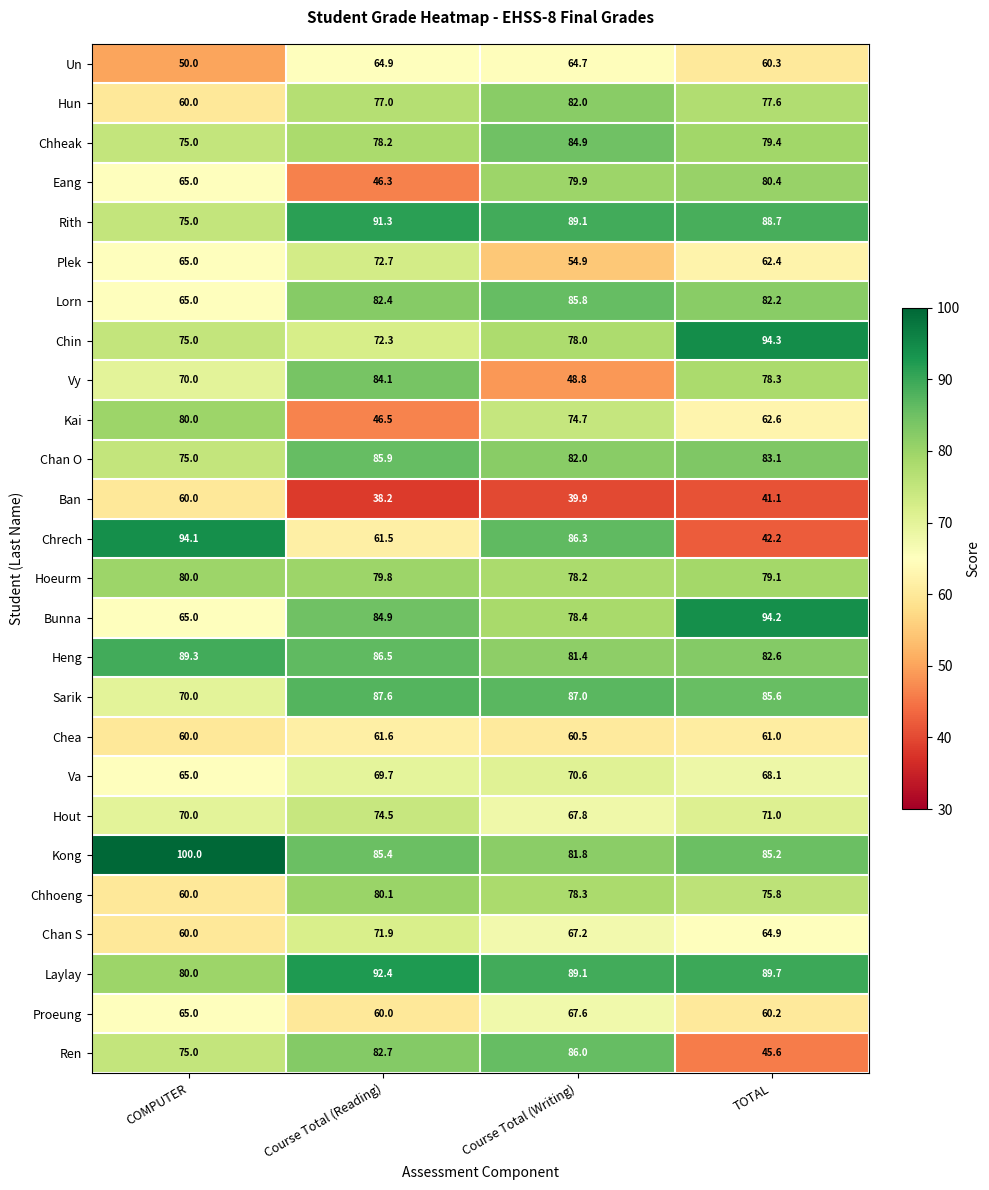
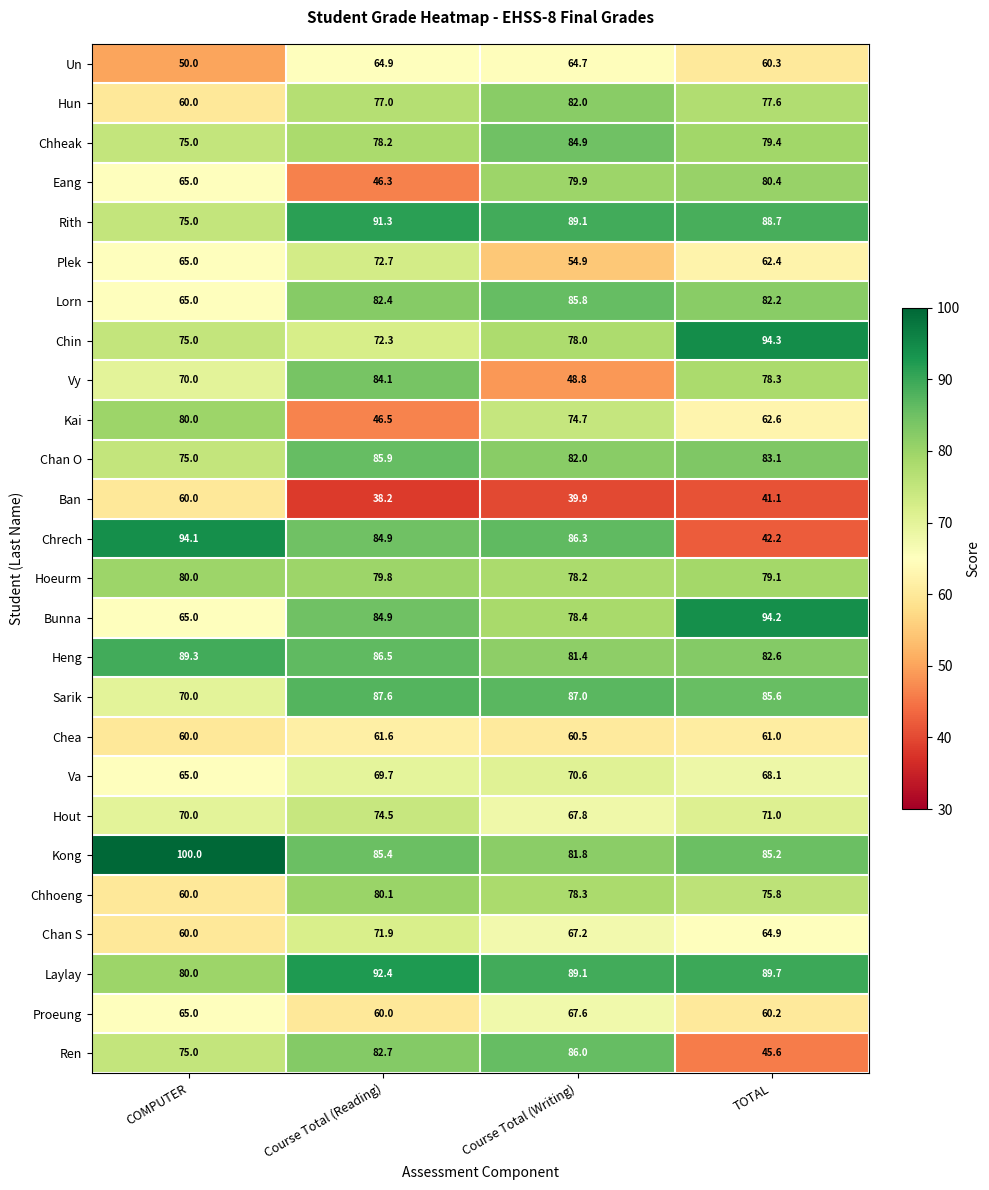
  {
    "Un": {
      "COMPUTER": 50.0,
      "Course Total (Reading)": 64.9,
      "Course Total (Writing)": 64.7,
      "TOTAL": 60.3
    },
    "Hun": {
      "COMPUTER": 60.0,
      "Course Total (Reading)": 77.0,
      "Course Total (Writing)": 82.0,
      "TOTAL": 77.6
    },
    "Chheak": {
      "COMPUTER": 75.0,
      "Course Total (Reading)": 78.2,
      "Course Total (Writing)": 84.9,
      "TOTAL": 79.4
    },
    "Eang": {
      "COMPUTER": 65.0,
      "Course Total (Reading)": 46.3,
      "Course Total (Writing)": 79.9,
      "TOTAL": 80.4
    },
    "Rith": {
      "COMPUTER": 75.0,
      "Course Total (Reading)": 91.3,
      "Course Total (Writing)": 89.1,
      "TOTAL": 88.7
    },
    "Plek": {
      "COMPUTER": 65.0,
      "Course Total (Reading)": 72.7,
      "Course Total (Writing)": 54.9,
      "TOTAL": 62.4
    },
    "Lorn": {
      "COMPUTER": 65.0,
      "Course Total (Reading)": 82.4,
      "Course Total (Writing)": 85.8,
      "TOTAL": 82.2
    },
    "Chin": {
      "COMPUTER": 75.0,
      "Course Total (Reading)": 72.3,
      "Course Total (Writing)": 78.0,
      "TOTAL": 94.3
    },
    "Vy": {
      "COMPUTER": 70.0,
      "Course Total (Reading)": 84.1,
      "Course Total (Writing)": 48.8,
      "TOTAL": 78.3
    },
    "Kai": {
      "COMPUTER": 80.0,
      "Course Total (Reading)": 46.5,
      "Course Total (Writing)": 74.7,
      "TOTAL": 62.6
    },
    "Chan O": {
      "COMPUTER": 75.0,
      "Course Total (Reading)": 85.9,
      "Course Total (Writing)": 82.0,
      "TOTAL": 83.1
    },
    "Ban": {
      "COMPUTER": 60.0,
      "Course Total (Reading)": 38.2,
      "Course Total (Writing)": 39.9,
      "TOTAL": 41.1
    },
    "Chrech": {
      "COMPUTER": 94.1,
-     "Course Total (Reading)": 61.5,
+     "Course Total (Reading)": 84.9,
      "Course Total (Writing)": 86.3,
      "TOTAL": 42.2
    },
    "Hoeurm": {
      "COMPUTER": 80.0,
      "Course Total (Reading)": 79.8,
      "Course Total (Writing)": 78.2,
      "TOTAL": 79.1
    },
    "Bunna": {
      "COMPUTER": 65.0,
      "Course Total (Reading)": 84.9,
      "Course Total (Writing)": 78.4,
      "TOTAL": 94.2
    },
    "Heng": {
      "COMPUTER": 89.3,
      "Course Total (Reading)": 86.5,
      "Course Total (Writing)": 81.4,
      "TOTAL": 82.6
    },
    "Sarik": {
      "COMPUTER": 70.0,
      "Course Total (Reading)": 87.6,
      "Course Total (Writing)": 87.0,
      "TOTAL": 85.6
    },
    "Chea": {
      "COMPUTER": 60.0,
      "Course Total (Reading)": 61.6,
      "Course Total (Writing)": 60.5,
      "TOTAL": 61.0
    },
    "Va": {
      "COMPUTER": 65.0,
      "Course Total (Reading)": 69.7,
      "Course Total (Writing)": 70.6,
      "TOTAL": 68.1
    },
    "Hout": {
      "COMPUTER": 70.0,
      "Course Total (Reading)": 74.5,
      "Course Total (Writing)": 67.8,
      "TOTAL": 71.0
    },
    "Kong": {
      "COMPUTER": 100.0,
      "Course Total (Reading)": 85.4,
      "Course Total (Writing)": 81.8,
      "TOTAL": 85.2
    },
    "Chhoeng": {
      "COMPUTER": 60.0,
      "Course Total (Reading)": 80.1,
      "Course Total (Writing)": 78.3,
      "TOTAL": 75.8
    },
    "Chan S": {
      "COMPUTER": 60.0,
      "Course Total (Reading)": 71.9,
      "Course Total (Writing)": 67.2,
      "TOTAL": 64.9
    },
    "Laylay": {
      "COMPUTER": 80.0,
      "Course Total (Reading)": 92.4,
      "Course Total (Writing)": 89.1,
      "TOTAL": 89.7
    },
    "Proeung": {
      "COMPUTER": 65.0,
      "Course Total (Reading)": 60.0,
      "Course Total (Writing)": 67.6,
      "TOTAL": 60.2
    },
    "Ren": {
      "COMPUTER": 75.0,
      "Course Total (Reading)": 82.7,
      "Course Total (Writing)": 86.0,
      "TOTAL": 45.6
    }
  }
